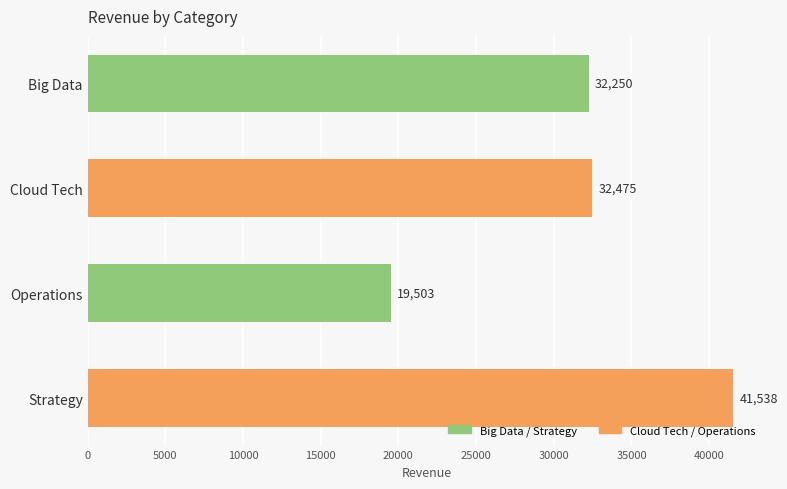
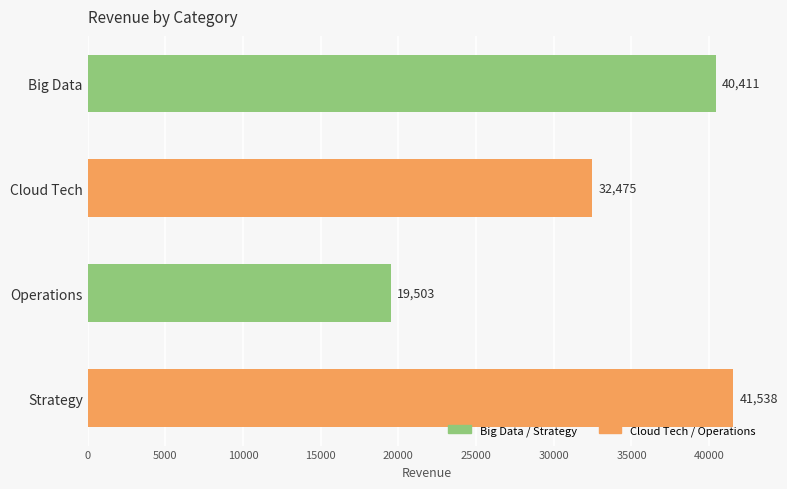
  {
-   "Big Data": "32,250",
+   "Big Data": "40,411",
    "Cloud Tech": "32,475",
    "Operations": "19,503",
    "Strategy": "41,538"
  }
